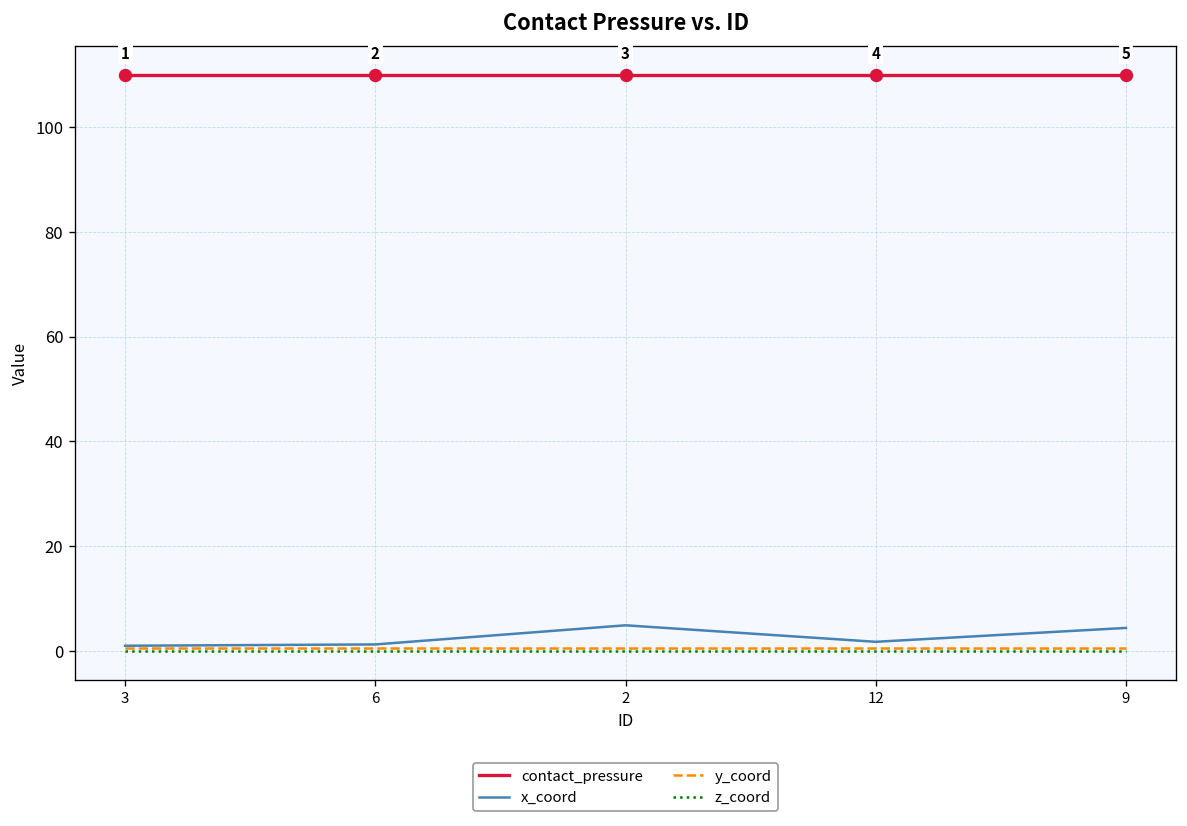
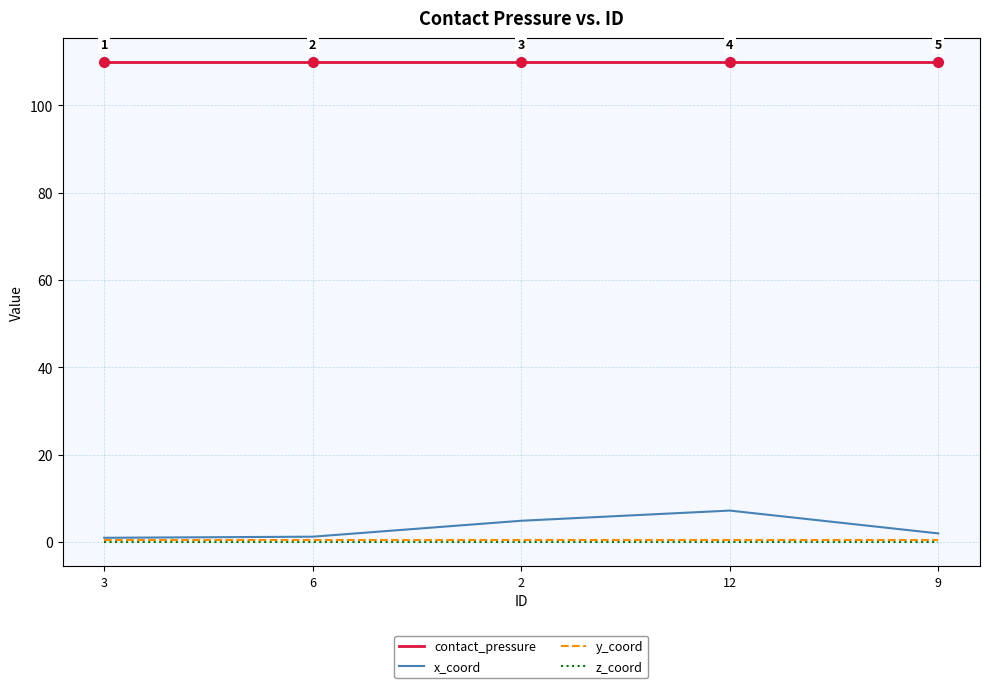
  {
    "x_coord": {
      "6": 1,
      "2": 5,
-     "12": 2,
-     "9": 4
+     "12": 7,
+     "9": 2
    }
  }
